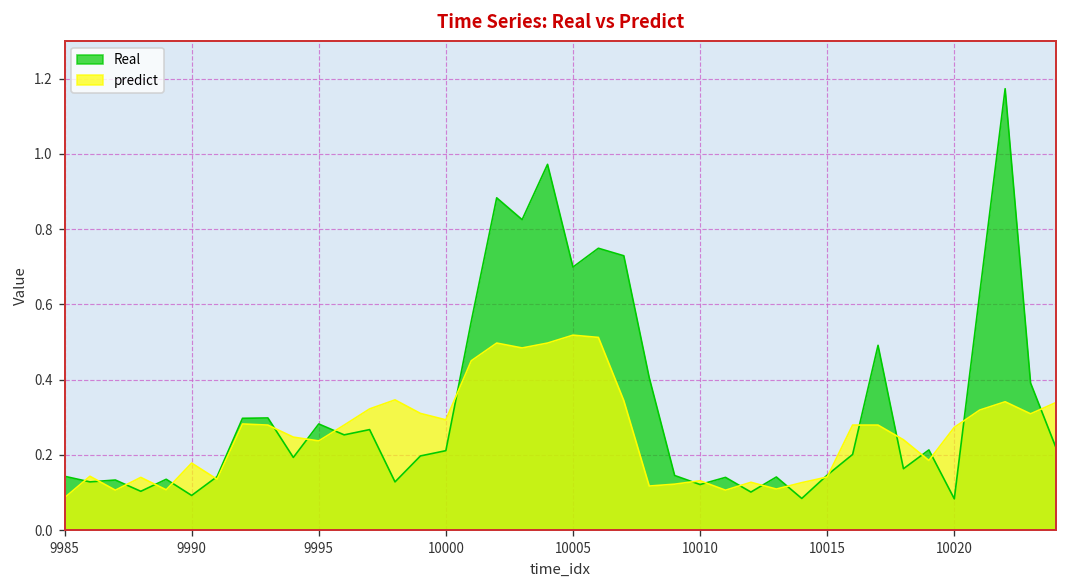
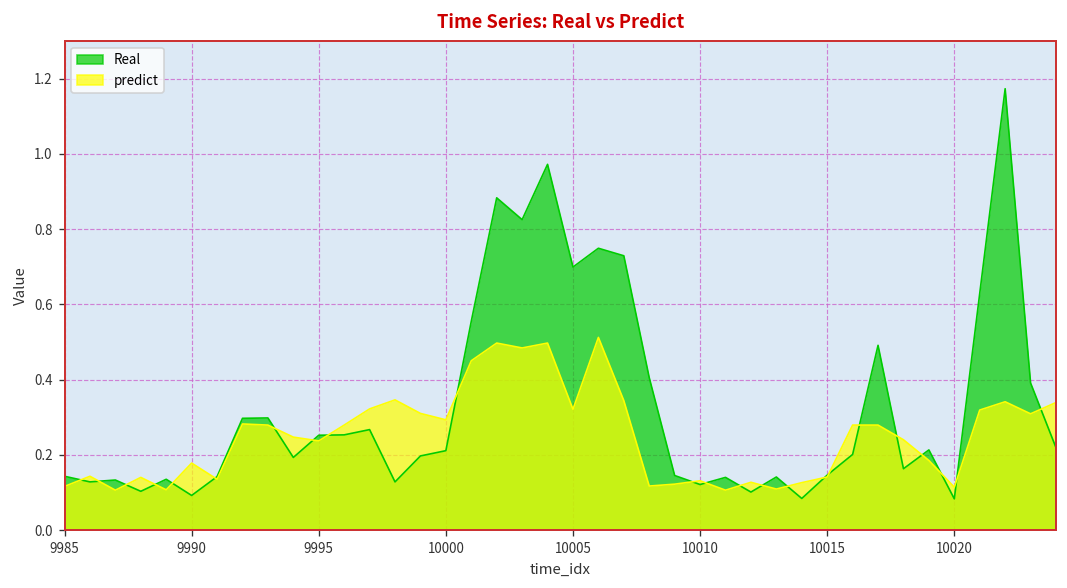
  {
    "Real": {
      "9985": 0.14,
      "9990": 0.09,
-     "9995": 0.28,
+     "9995": 0.25,
      "10000": 0.21,
      "10005": 0.70,
      "10010": 0.12,
      "10020": 0.08
    },
    "predict": {
-     "9985": 0.09,
+     "9985": 0.12,
      "9990": 0.18,
      "9995": 0.24,
      "10000": 0.29,
-     "10005": 0.52,
+     "10005": 0.32,
      "10010": 0.13,
-     "10020": 0.27
+     "10020": 0.11
    }
  }
